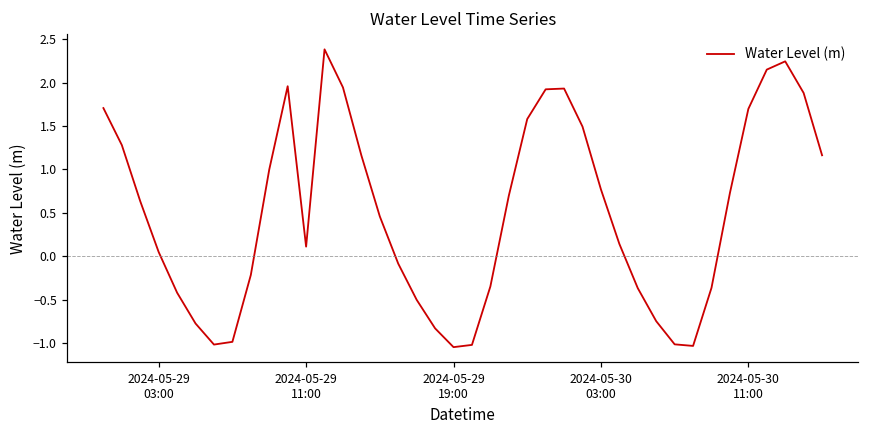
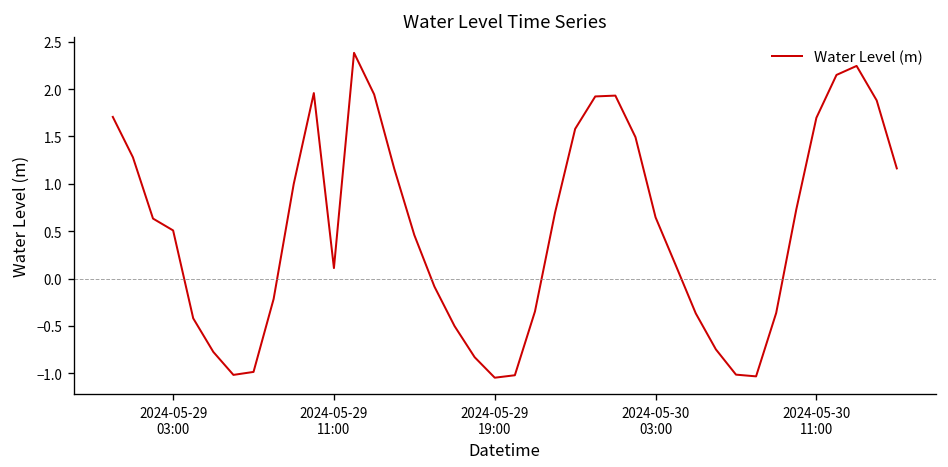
  {
-   "2024-05-29 03:00": 0.0,
+   "2024-05-29 03:00": 0.5,
    "2024-05-29 11:00": 0.1,
    "2024-05-29 19:00": -1.0,
-   "2024-05-30 03:00": 0.8,
+   "2024-05-30 03:00": 0.6,
    "2024-05-30 11:00": 1.7
  }
